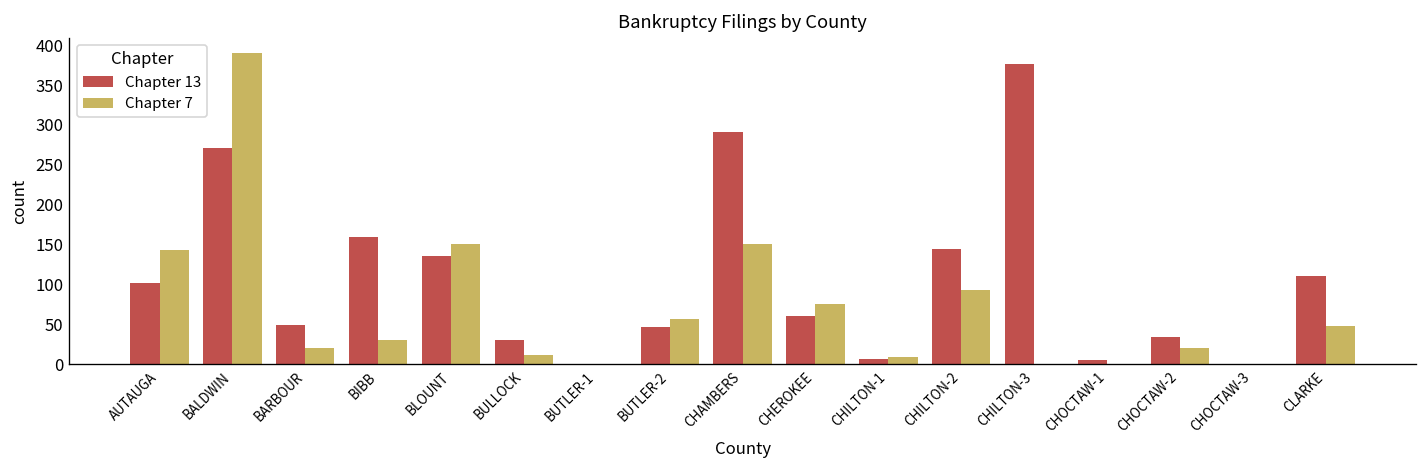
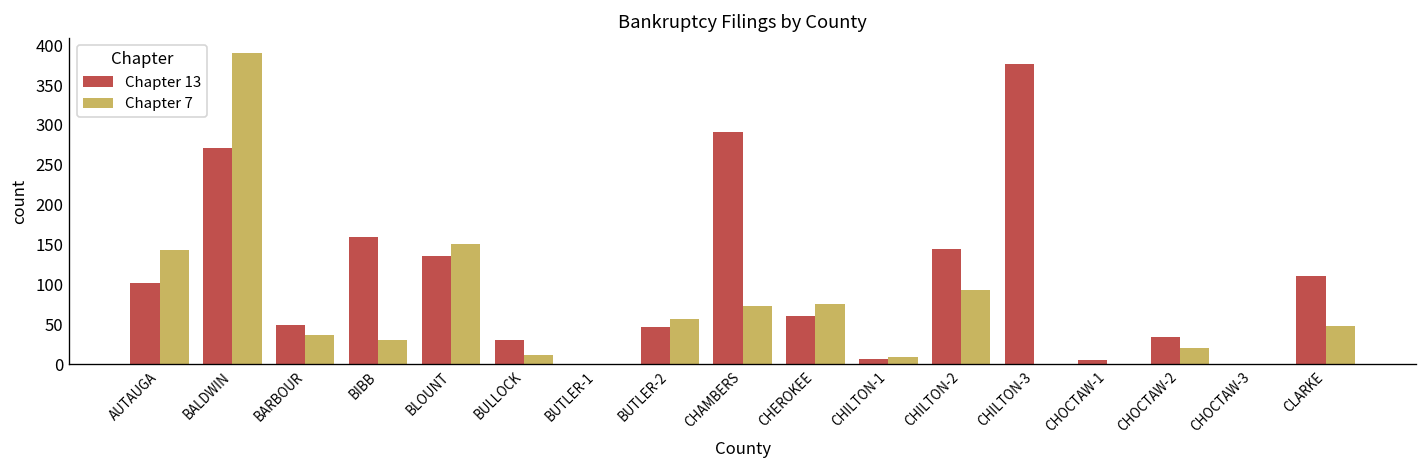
  {
    "Chapter 13": {
      "AUTAUGA": 100,
      "BALDWIN": 270,
      "BARBOUR": 50,
      "BIBB": 160,
      "BLOUNT": 140,
      "BULLOCK": 30,
      "BUTLER-2": 50,
      "CHAMBERS": 290,
      "CHEROKEE": 60,
      "CHILTON-1": 10,
      "CHILTON-2": 150,
      "CHILTON-3": 380,
      "CHOCTAW-1": 10,
      "CHOCTAW-2": 30,
      "CLARKE": 110
    },
    "Chapter 7": {
      "AUTAUGA": 140,
      "BALDWIN": 390,
-     "BARBOUR": 20,
+     "BARBOUR": 40,
      "BIBB": 30,
      "BLOUNT": 150,
      "BULLOCK": 10,
      "BUTLER-2": 60,
-     "CHAMBERS": 150,
+     "CHAMBERS": 70,
      "CHEROKEE": 80,
      "CHILTON-1": 10,
      "CHILTON-2": 90,
      "CHILTON-3": 0,
      "CHOCTAW-1": 0,
      "CHOCTAW-2": 20,
      "CLARKE": 50
    }
  }
